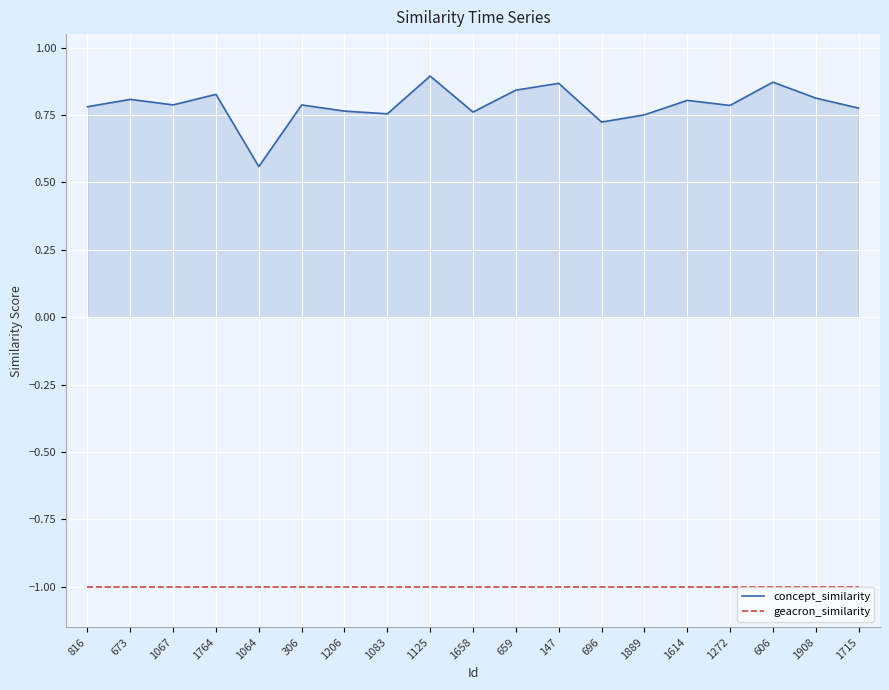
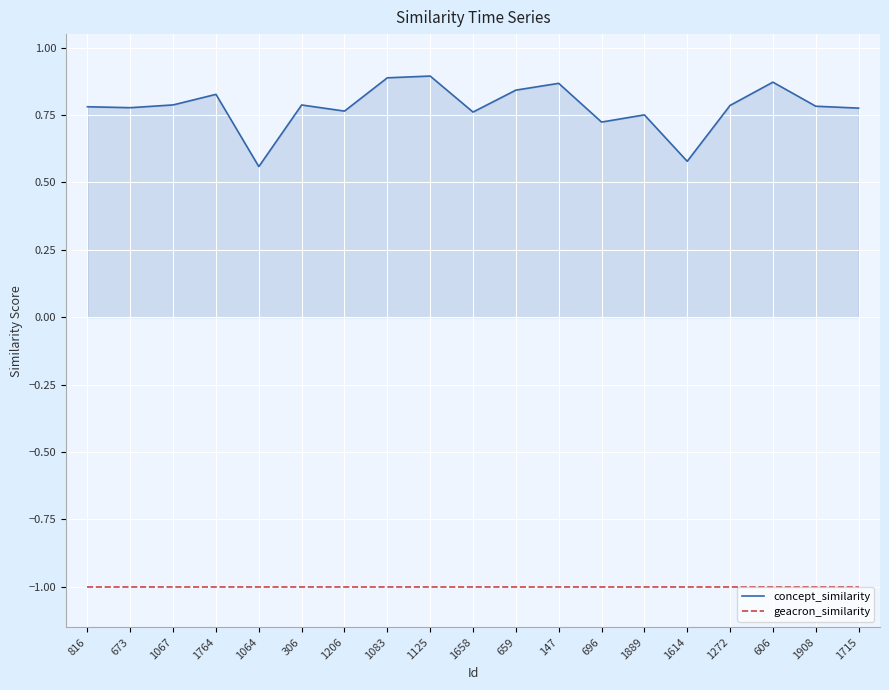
  {
    "concept_similarity": {
      "816": 0.78,
-     "673": 0.81,
+     "673": 0.78,
      "1067": 0.79,
      "1764": 0.83,
      "1064": 0.56,
      "306": 0.79,
      "1206": 0.76,
-     "1083": 0.75,
+     "1083": 0.89,
      "1125": 0.89,
      "1658": 0.76,
      "659": 0.84,
      "147": 0.87,
      "696": 0.72,
      "1889": 0.75,
-     "1614": 0.80,
+     "1614": 0.58,
      "1272": 0.79,
      "606": 0.87,
-     "1908": 0.81,
+     "1908": 0.78,
      "1715": 0.78
    },
    "geacron_similarity": {
      "816": -1.00,
      "673": -1.00,
      "1067": -1.00,
      "1764": -1.00,
      "1064": -1.00,
      "306": -1.00,
      "1206": -1.00,
      "1083": -1.00,
      "1125": -1.00,
      "1658": -1.00,
      "659": -1.00,
      "147": -1.00,
      "696": -1.00,
      "1889": -1.00,
      "1614": -1.00,
      "1272": -1.00,
      "606": -1.00,
      "1908": -1.00,
      "1715": -1.00
    }
  }
